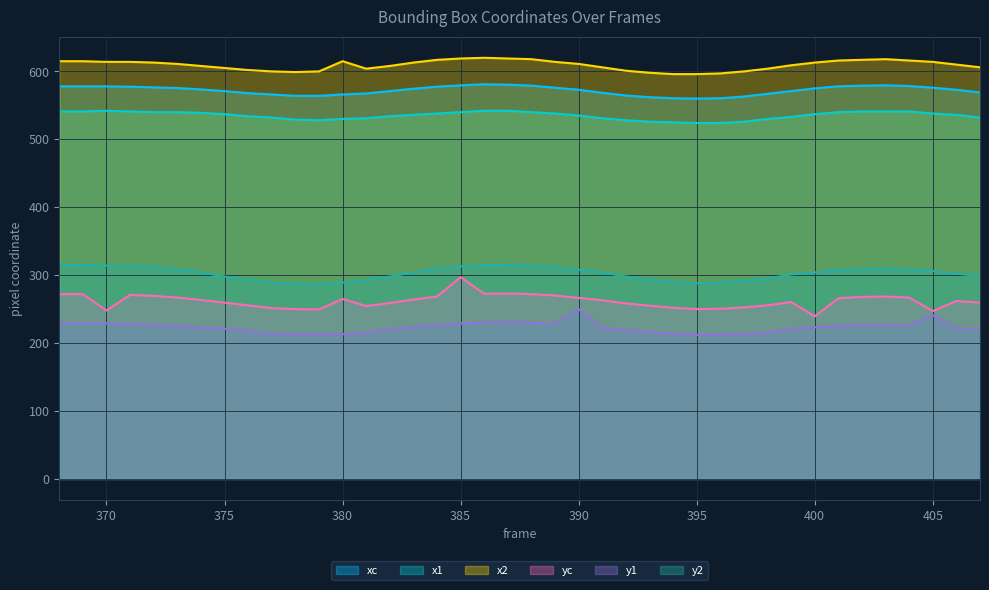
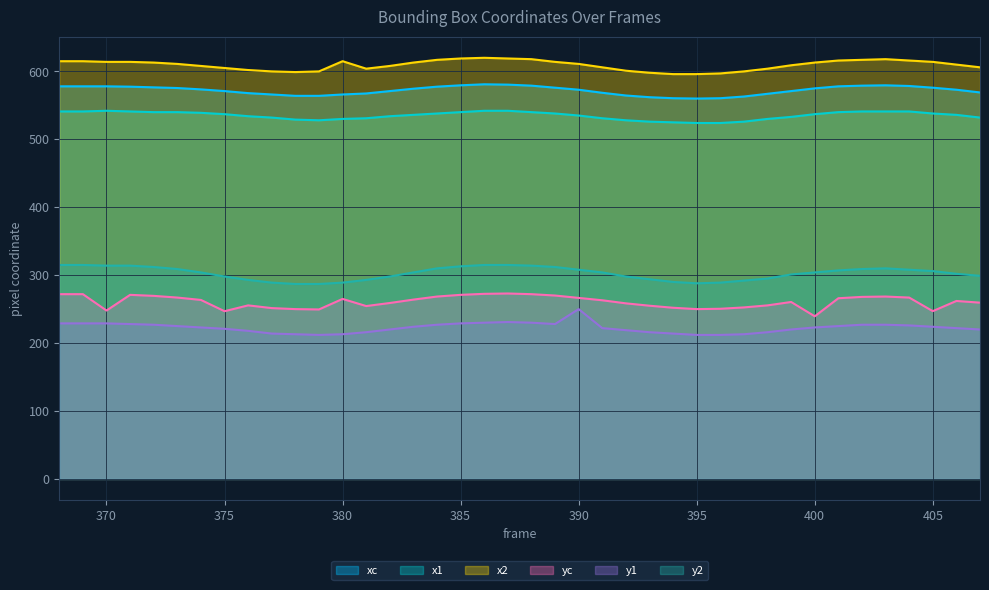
  {
    "x2": {
      "370": 610,
      "375": 610,
      "380": 620,
      "385": 620,
      "390": 610,
      "395": 600,
      "400": 610,
      "405": 610
    },
    "yc": {
      "370": 250,
-     "375": 260,
+     "375": 250,
      "380": 270,
-     "385": 300,
+     "385": 270,
      "390": 270,
      "395": 250,
      "400": 240,
      "405": 250
    },
    "y1": {
      "370": 230,
      "375": 220,
      "380": 210,
      "385": 230,
      "390": 250,
      "395": 210,
      "400": 220,
-     "405": 240
+     "405": 220
    }
  }
